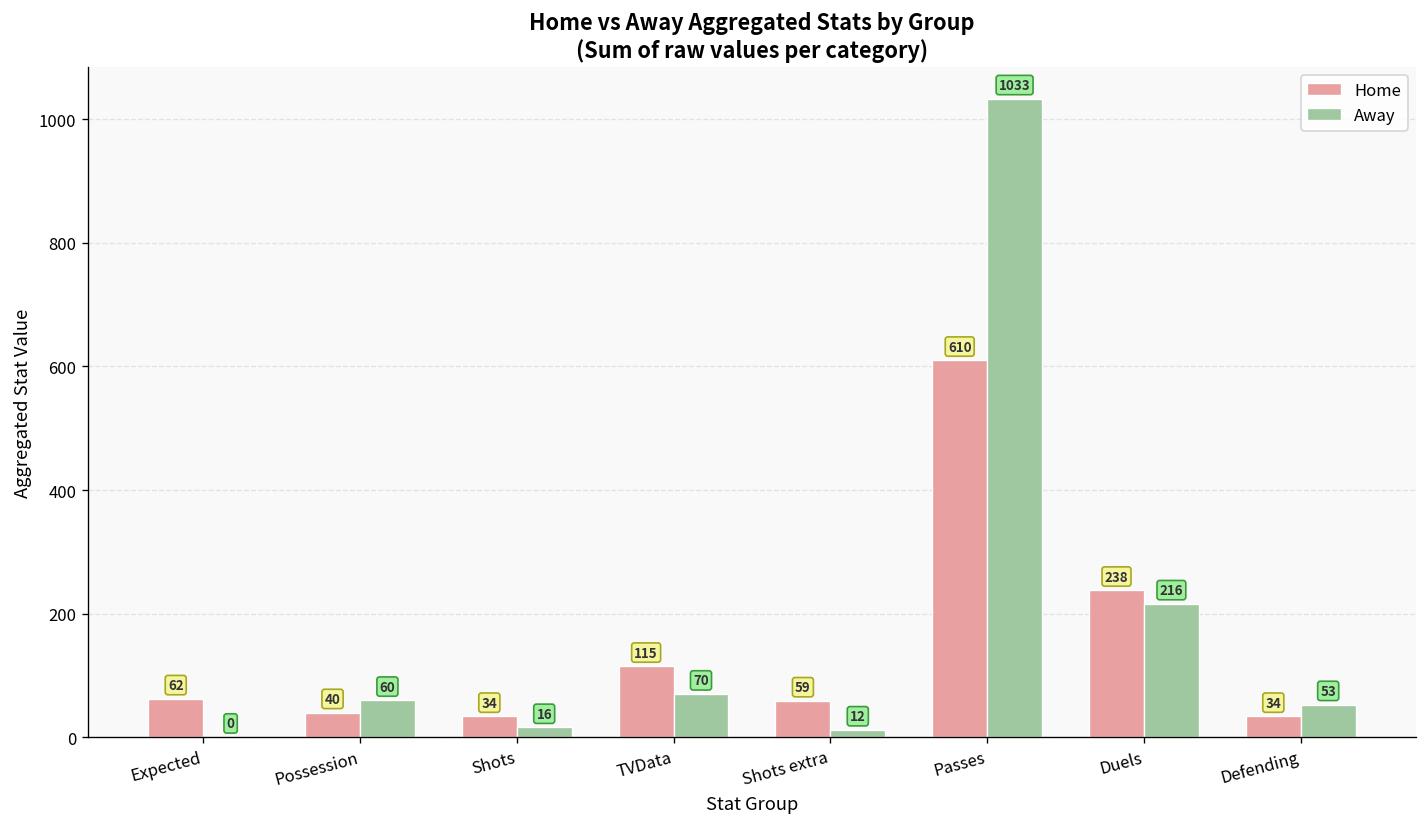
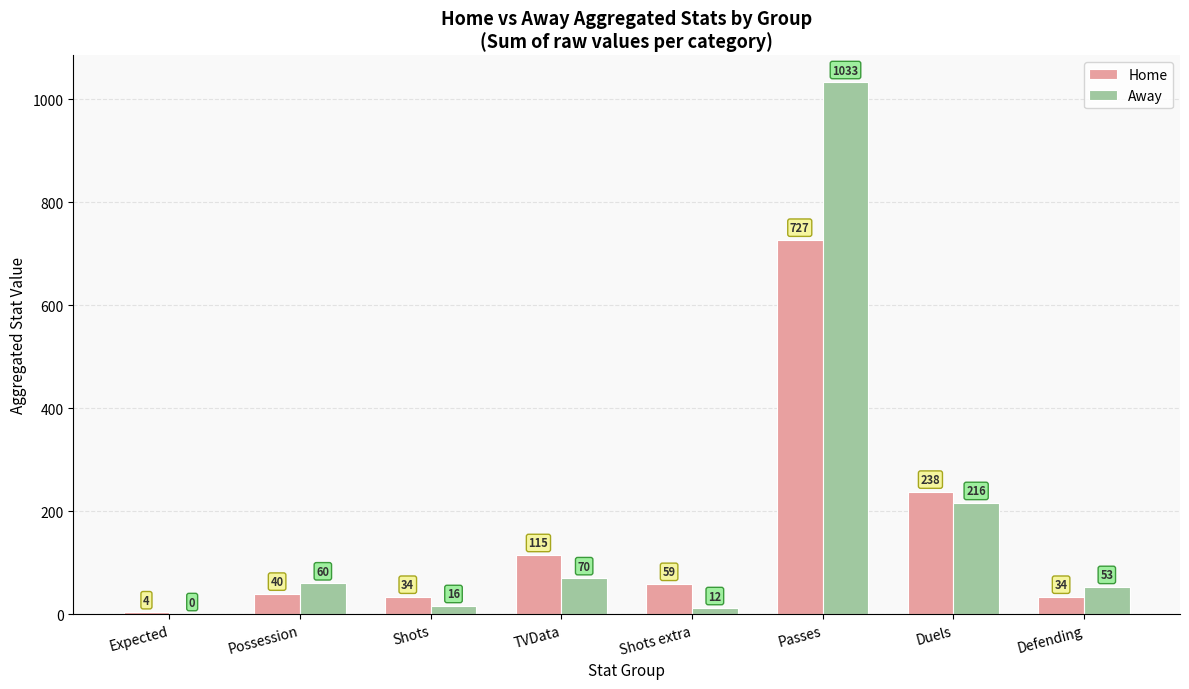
  {
    "Home": {
-     "Expected": 62,
-     "Passes": 610
+     "Expected": 4,
+     "Passes": 727
    }
  }
